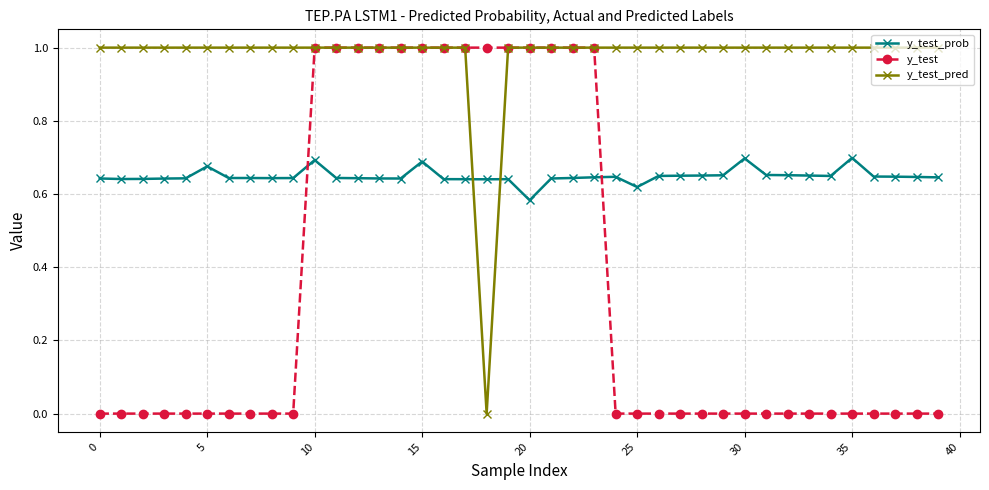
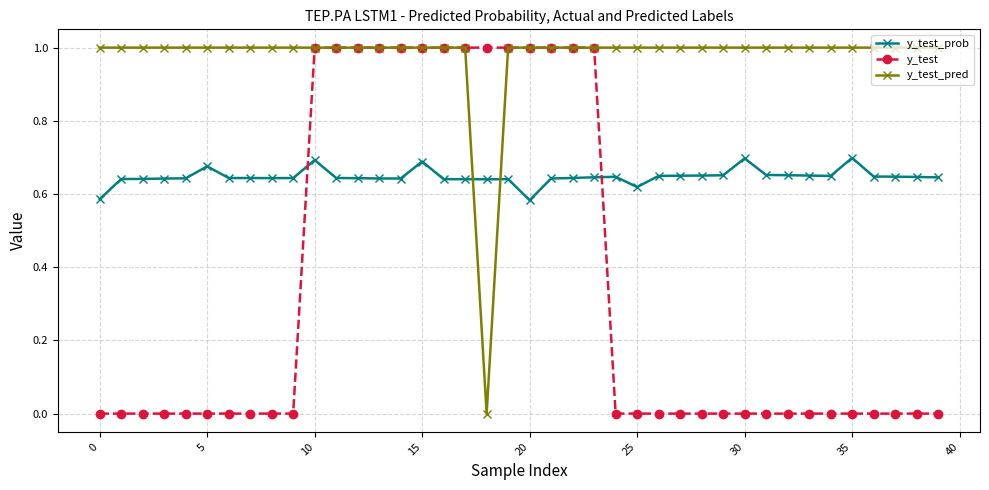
  {
    "y_test_prob": {
-     "0": 0.64,
+     "0": 0.59,
      "5": 0.68,
      "10": 0.69,
      "15": 0.69,
      "20": 0.58,
      "25": 0.62,
      "30": 0.70,
      "35": 0.70
    },
    "y_test": {
      "0": 0.00,
      "5": 0.00,
      "25": 0.00,
      "30": 0.00,
      "35": 0.00
    },
    "y_test_pred": {
      "0": 1.00,
      "5": 1.00,
      "25": 1.00,
      "30": 1.00,
      "35": 1.00
    }
  }
